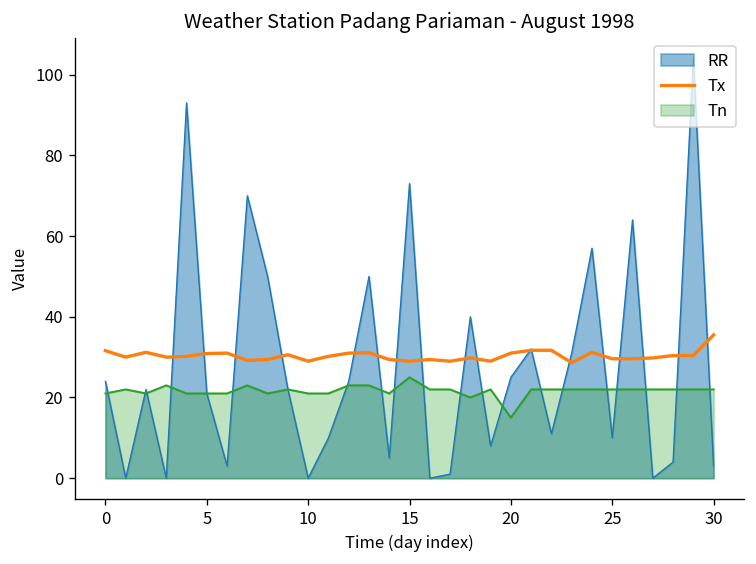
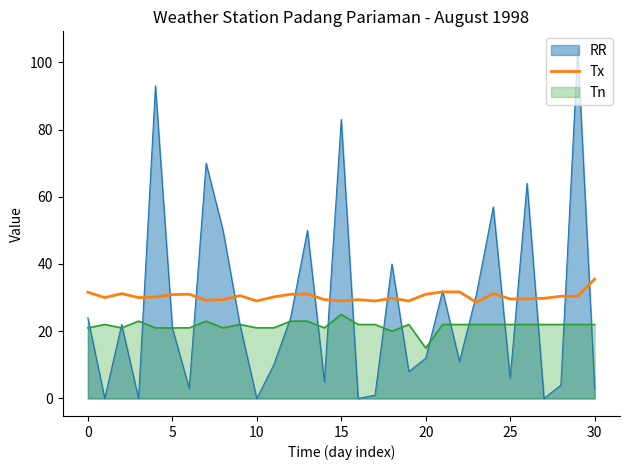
  {
    "RR": {
      "0": 24,
      "10": 0,
-     "15": 73,
-     "20": 25,
-     "25": 10,
+     "15": 83,
+     "20": 12,
+     "25": 6,
      "30": 3
    },
    "Tx": {
      "0": 32,
      "5": 31,
      "10": 29,
      "15": 29,
      "20": 31,
      "25": 30,
      "30": 36
    },
    "Tn": {
      "0": 21,
      "10": 21,
      "15": 25,
      "20": 15,
      "25": 22,
      "30": 22
    }
  }
